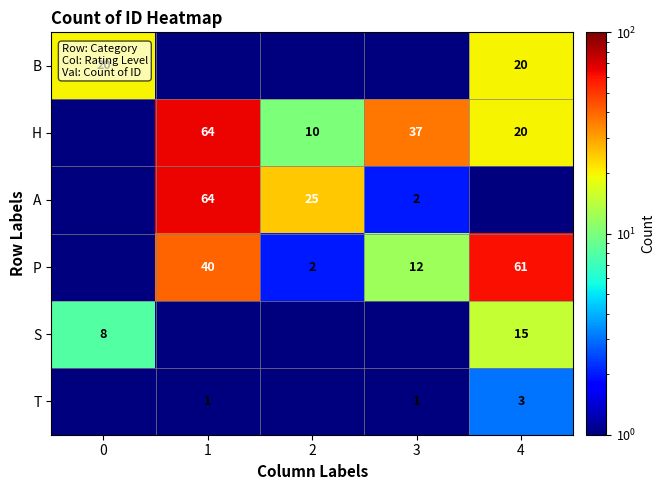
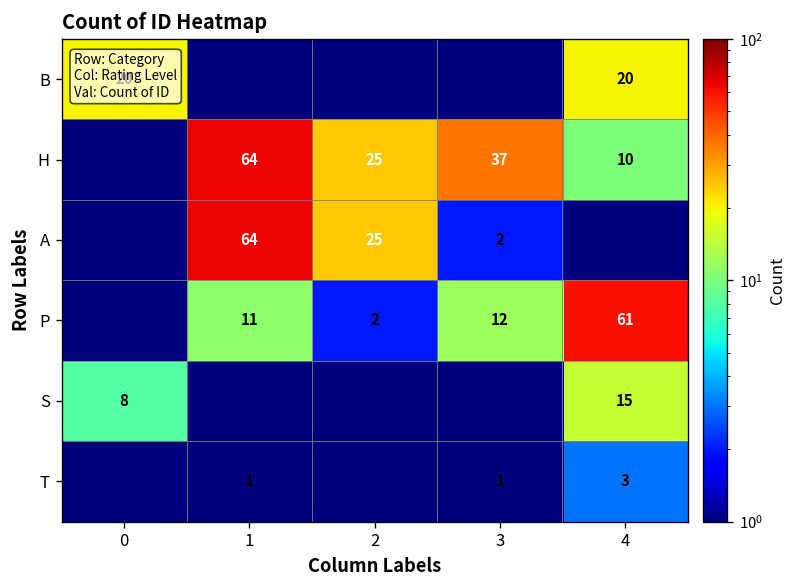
  {
    "B": {
      "4": 20
    },
    "H": {
      "1": 64,
-     "2": 10,
+     "2": 25,
      "3": 37,
-     "4": 20
+     "4": 10
    },
    "A": {
      "1": 64,
      "2": 25,
      "3": 2
    },
    "P": {
-     "1": 40,
+     "1": 11,
      "2": 2,
      "3": 12,
      "4": 61
    },
    "S": {
      "0": 8,
      "4": 15
    },
    "T": {
      "1": 1,
      "3": 1,
      "4": 3
    }
  }
